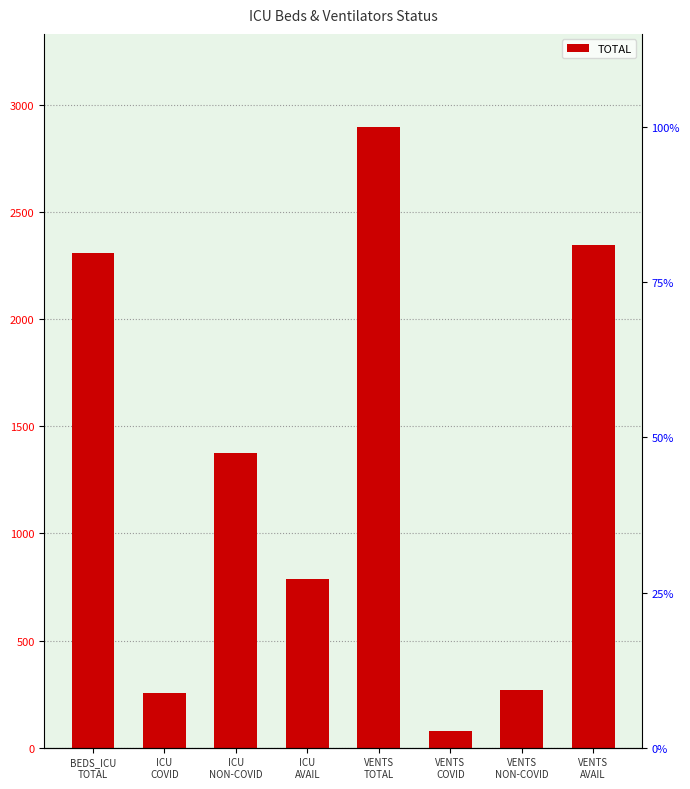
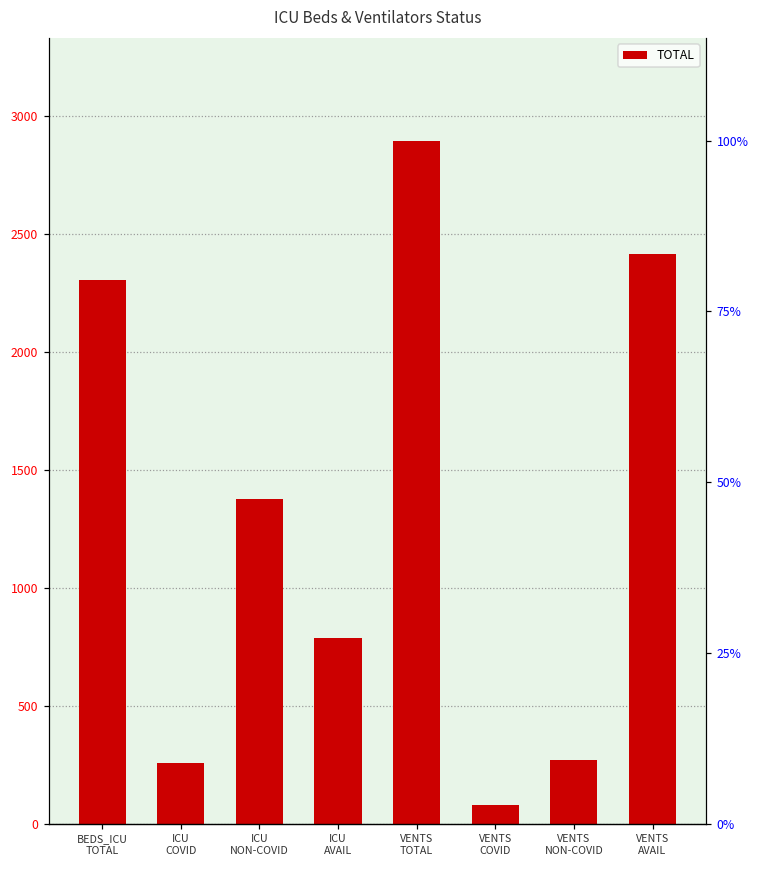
  {
    "BEDS_ICU TOTAL": 2310,
    "ICU COVID": 260,
    "ICU NON-COVID": 1380,
    "ICU AVAIL": 790,
    "VENTS TOTAL": 2900,
    "VENTS COVID": 80,
    "VENTS NON-COVID": 270,
-   "VENTS AVAIL": 2350
+   "VENTS AVAIL": 2410
  }
